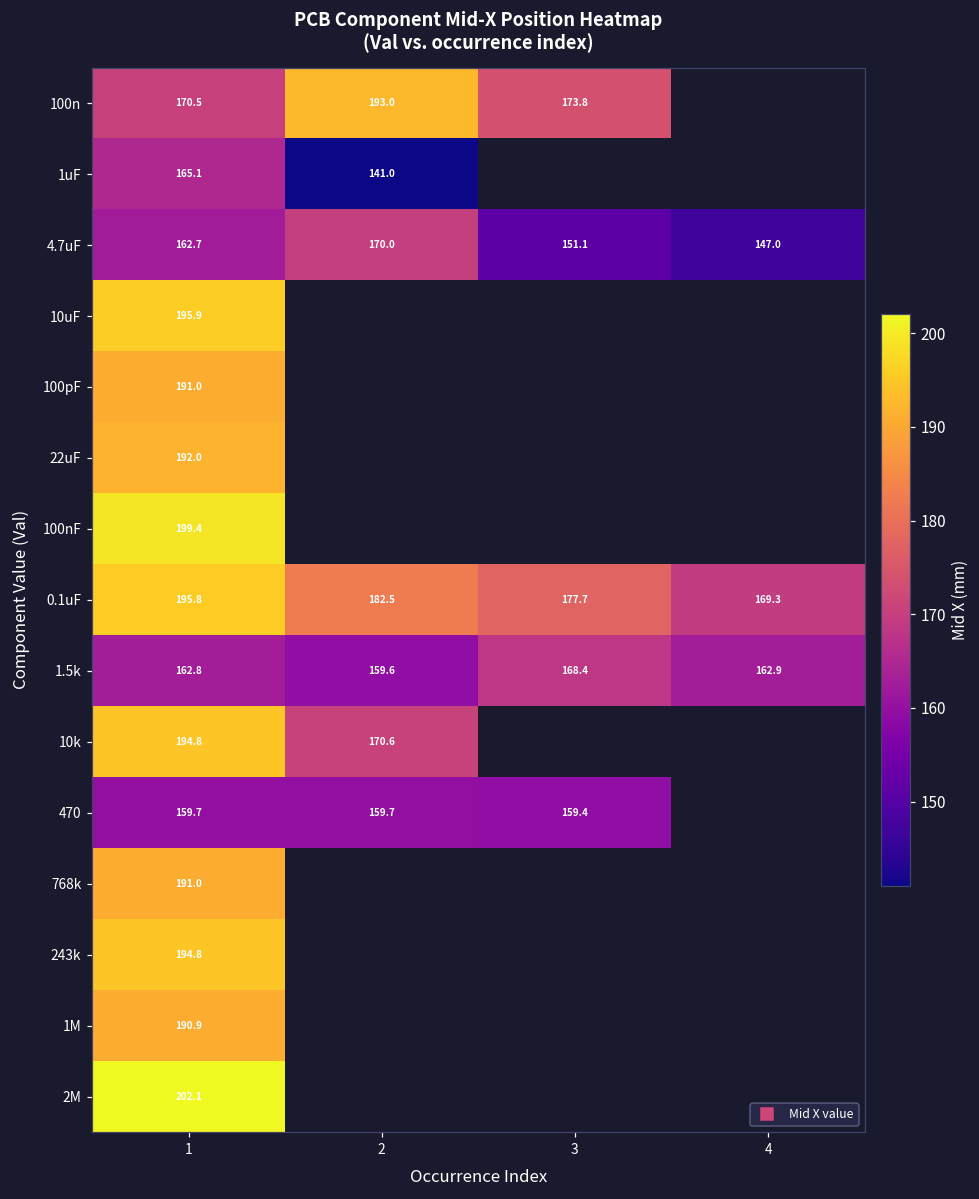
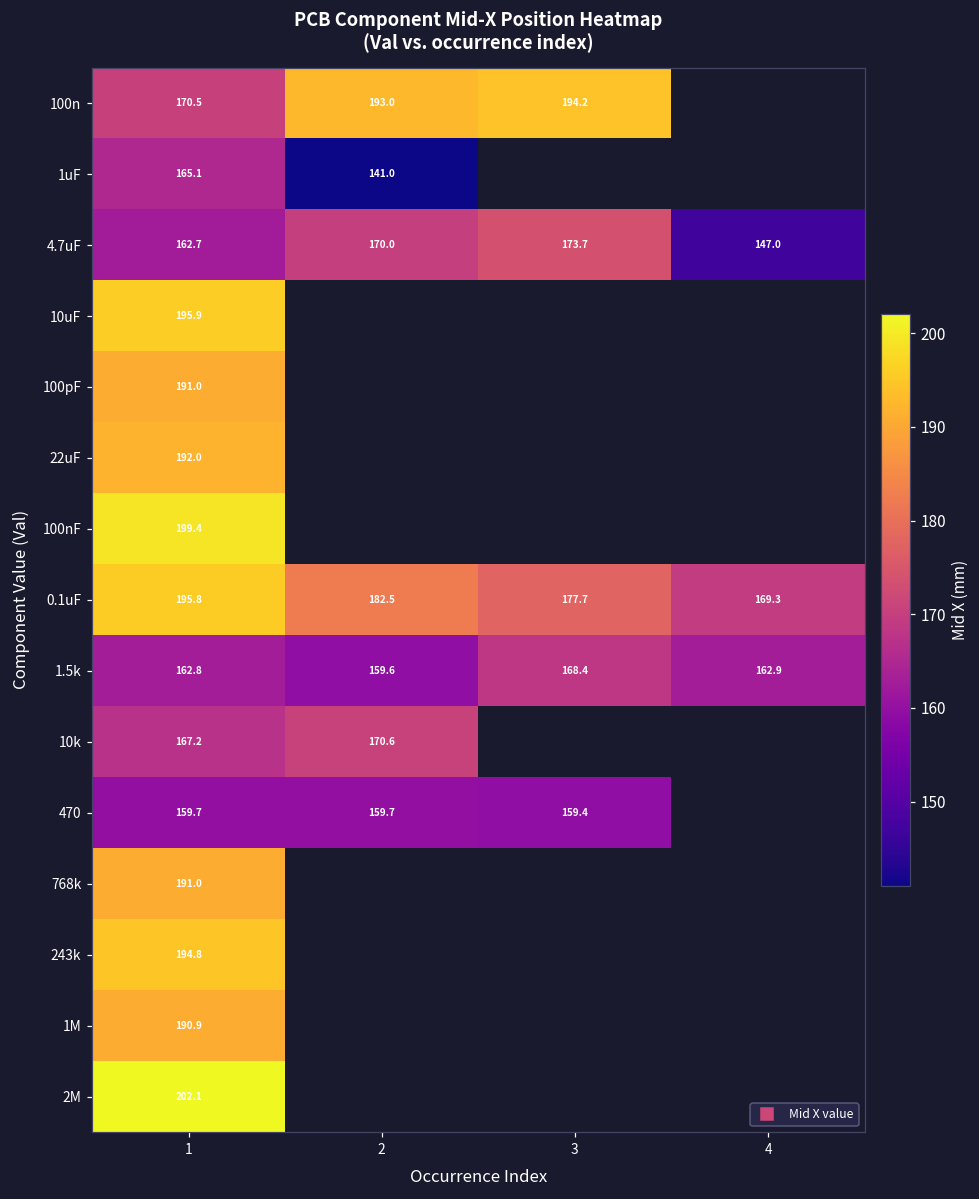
  {
    "100n": {
      "1": 170.5,
      "2": 193.0,
-     "3": 173.8
+     "3": 194.2
    },
    "1uF": {
      "1": 165.1,
      "2": 141.0
    },
    "4.7uF": {
      "1": 162.7,
      "2": 170.0,
-     "3": 151.1,
+     "3": 173.7,
      "4": 147.0
    },
    "10uF": {
      "1": 195.9
    },
    "100pF": {
      "1": 191.0
    },
    "22uF": {
      "1": 192.0
    },
    "100nF": {
      "1": 199.4
    },
    "0.1uF": {
      "1": 195.8,
      "2": 182.5,
      "3": 177.7,
      "4": 169.3
    },
    "1.5k": {
      "1": 162.8,
      "2": 159.6,
      "3": 168.4,
      "4": 162.9
    },
    "10k": {
-     "1": 194.8,
+     "1": 167.2,
      "2": 170.6
    },
    "470": {
      "1": 159.7,
      "2": 159.7,
      "3": 159.4
    },
    "768k": {
      "1": 191.0
    },
    "243k": {
      "1": 194.8
    },
    "1M": {
      "1": 190.9
    },
    "2M": {
      "1": 202.1
    }
  }
